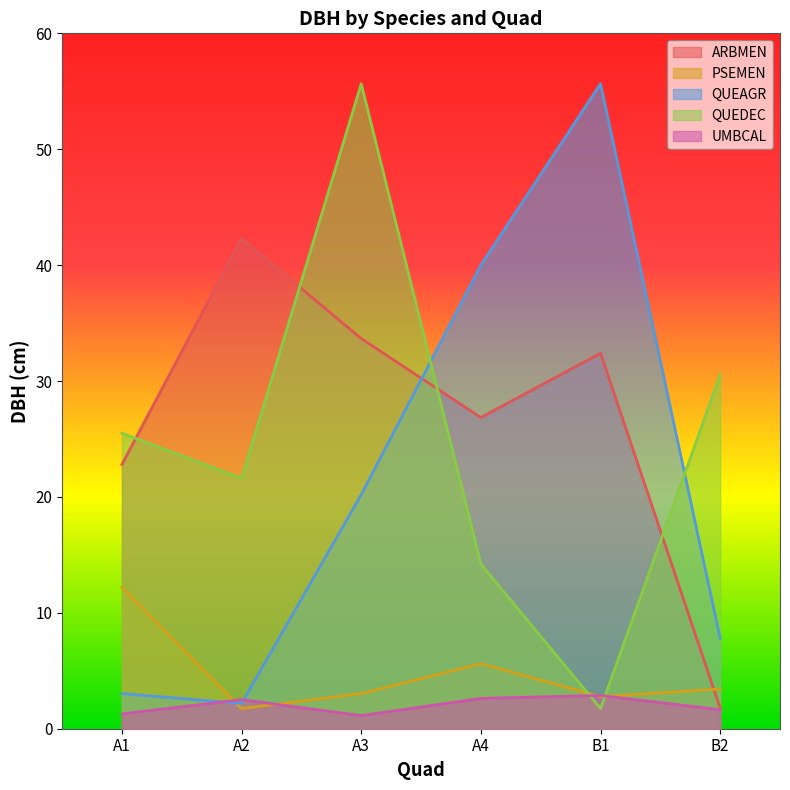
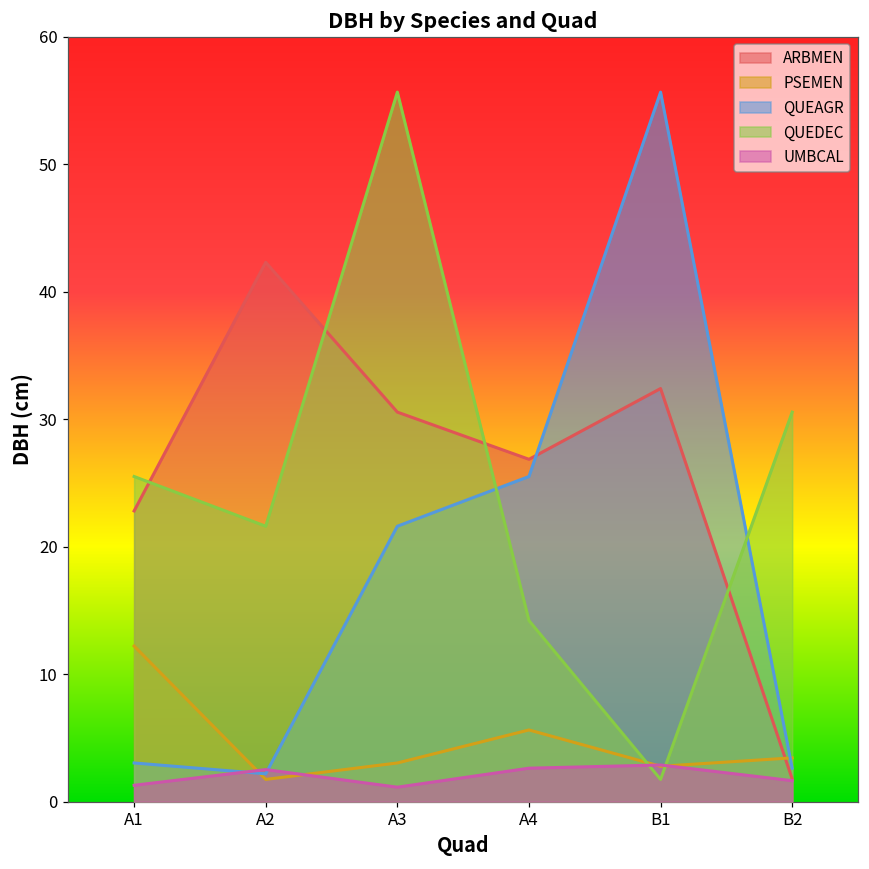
  {
    "ARBMEN": {
      "A1": 22.8,
      "A2": 42.3,
-     "A3": 33.7,
+     "A3": 30.6,
      "A4": 26.9,
      "B1": 32.4
    },
    "PSEMEN": {
      "A1": 12.2,
      "A2": 1.7,
      "A3": 3.0,
      "A4": 5.6,
      "B2": 3.4
    },
    "QUEAGR": {
      "A1": 3.0,
      "A2": 2.2,
-     "A3": 20.2,
-     "A4": 40.0,
+     "A3": 21.6,
+     "A4": 25.5,
      "B1": 55.7,
-     "B2": 7.8
+     "B2": 2.6
    },
    "QUEDEC": {
      "A1": 25.5,
      "A2": 21.6,
      "A3": 55.7,
      "A4": 14.2,
      "B1": 1.7,
      "B2": 30.6
    },
    "UMBCAL": {
      "A1": 1.3,
      "A2": 2.5,
      "A3": 1.1,
      "A4": 2.6
    }
  }
